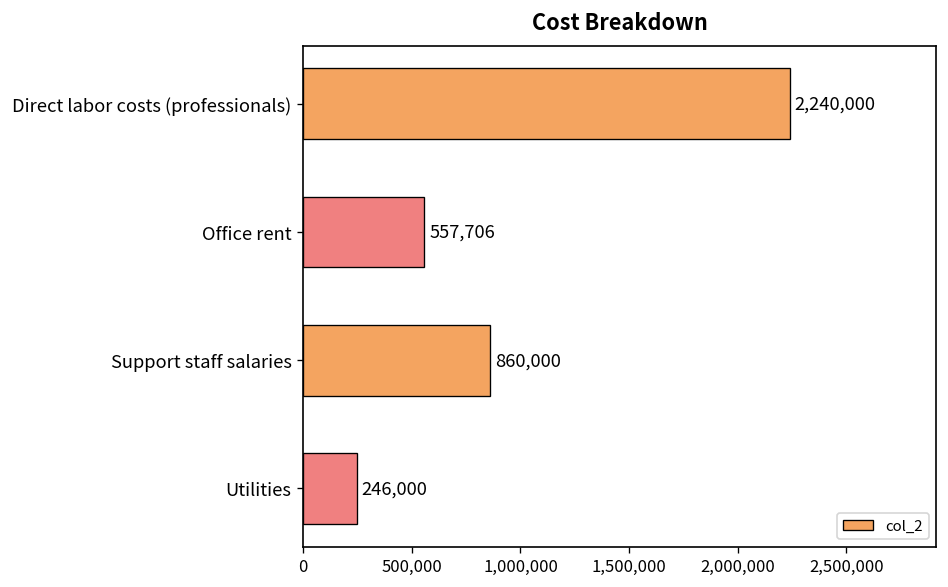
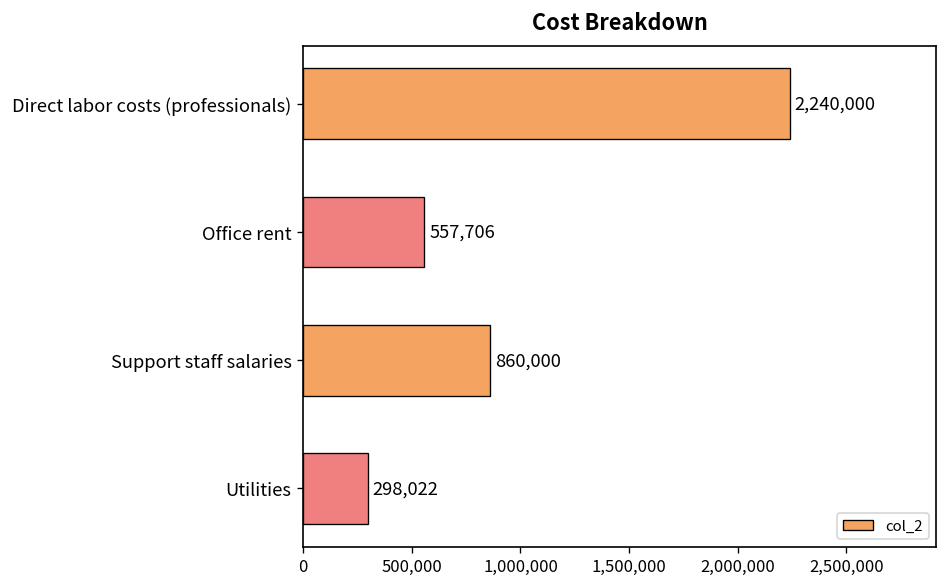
  {
    "Direct labor costs (professionals)": "2,240,000",
    "Office rent": "557,706",
    "Support staff salaries": "860,000",
-   "Utilities": "246,000"
+   "Utilities": "298,022"
  }
